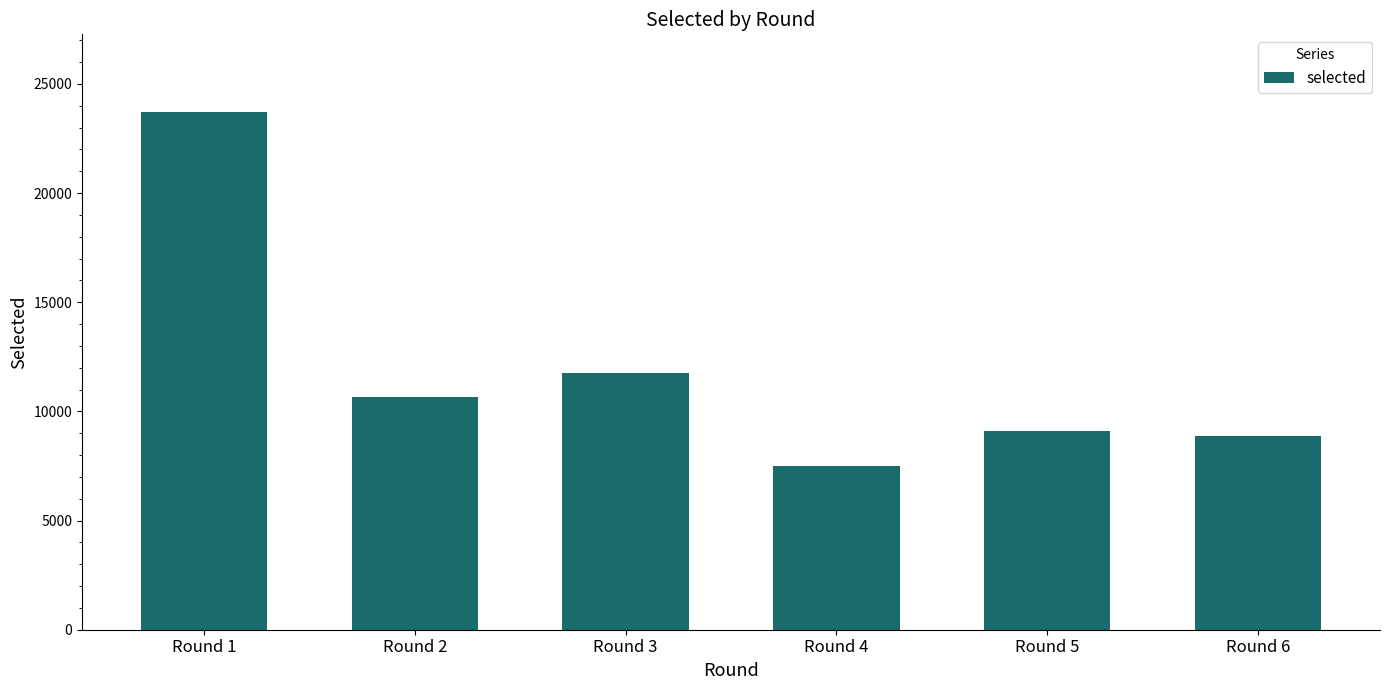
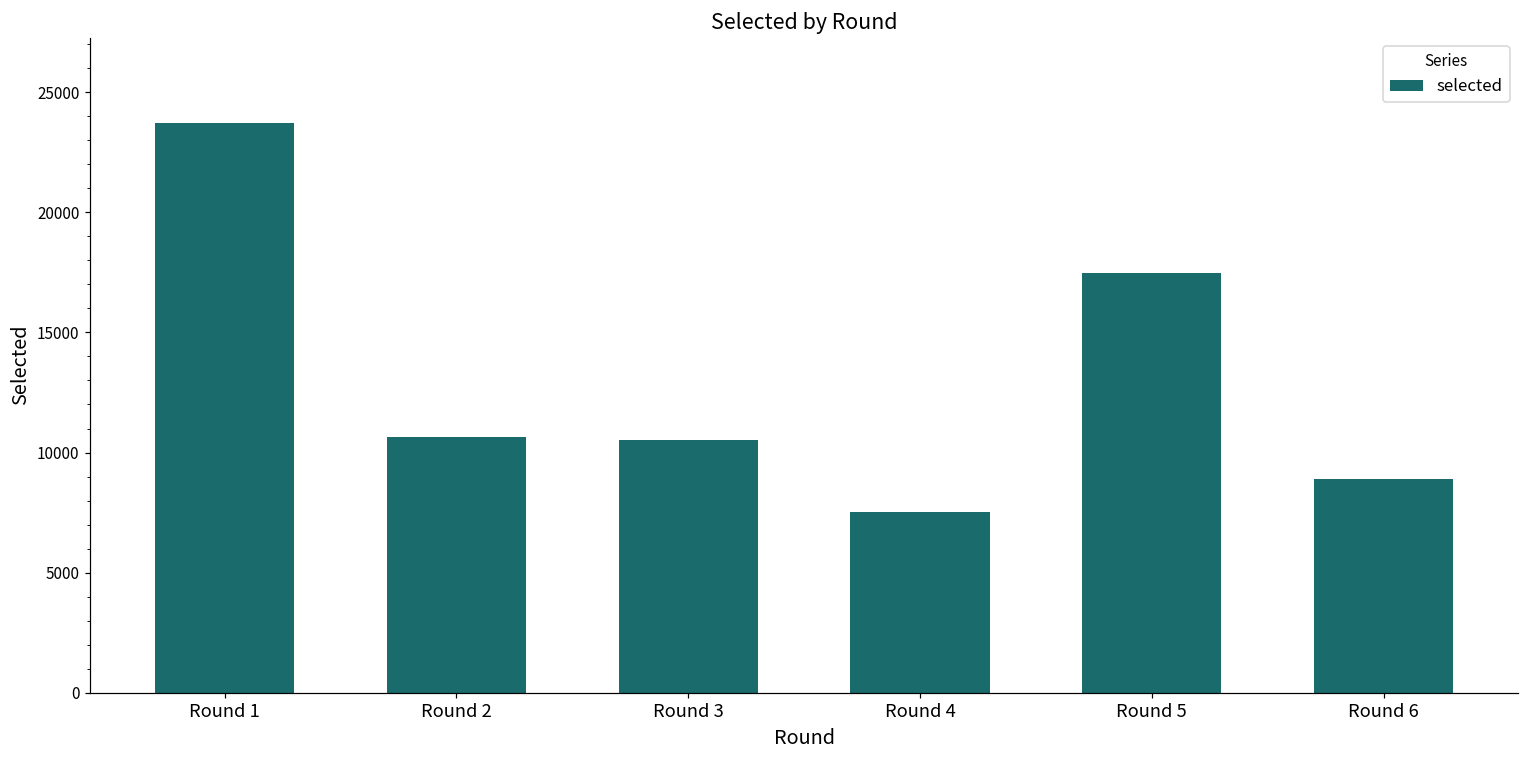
  {
    "Round 1": 23700,
    "Round 2": 10700,
-   "Round 3": 11800,
+   "Round 3": 10500,
    "Round 4": 7500,
-   "Round 5": 9100,
+   "Round 5": 17500,
    "Round 6": 8900
  }
